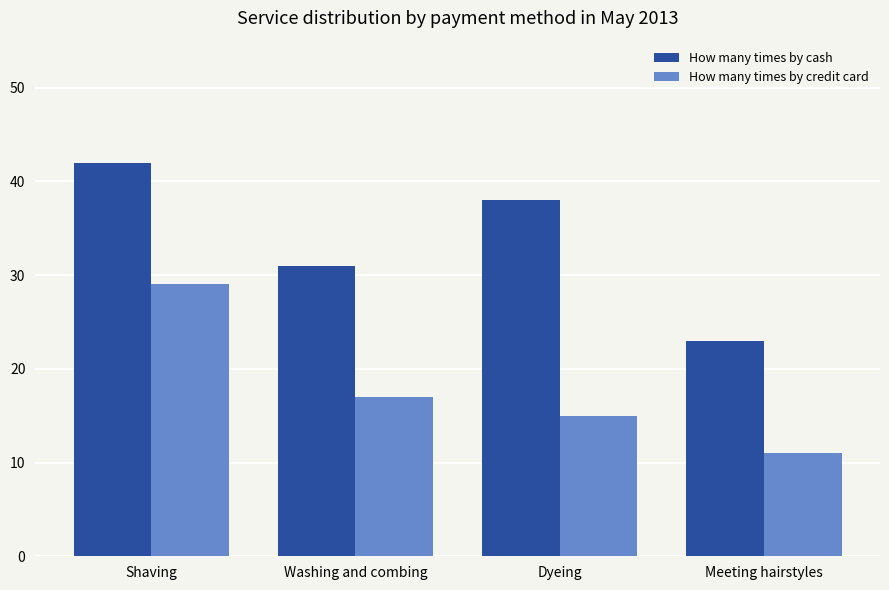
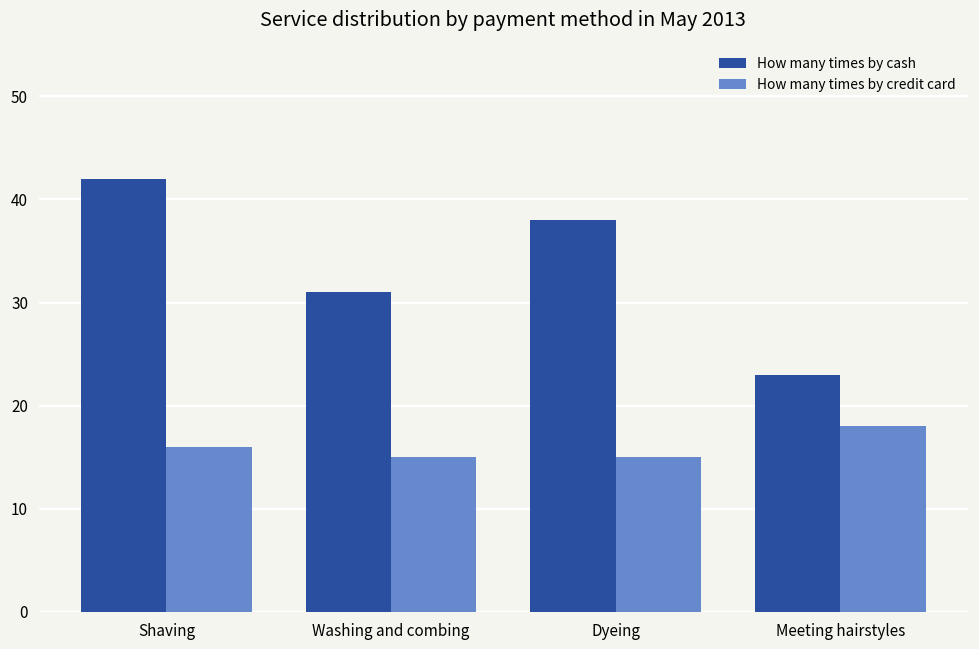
  {
    "How many times by cash": {
      "Shaving": 42,
      "Washing and combing": 31,
      "Dyeing": 38,
      "Meeting hairstyles": 23
    },
    "How many times by credit card": {
-     "Shaving": 29,
-     "Washing and combing": 17,
+     "Shaving": 16,
+     "Washing and combing": 15,
      "Dyeing": 15,
-     "Meeting hairstyles": 11
+     "Meeting hairstyles": 18
    }
  }
